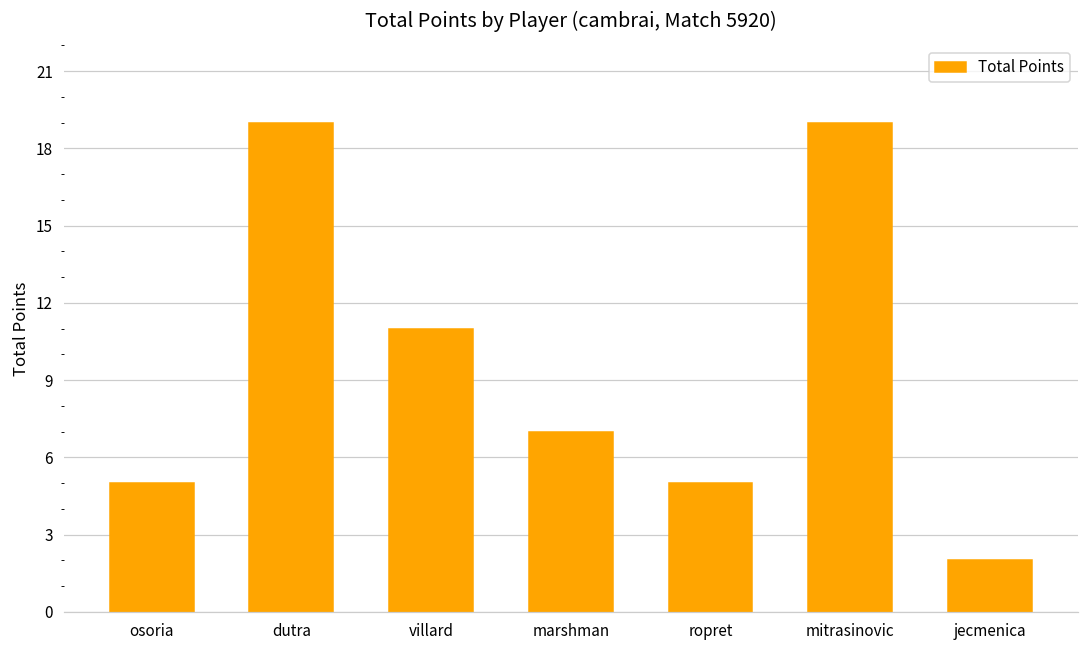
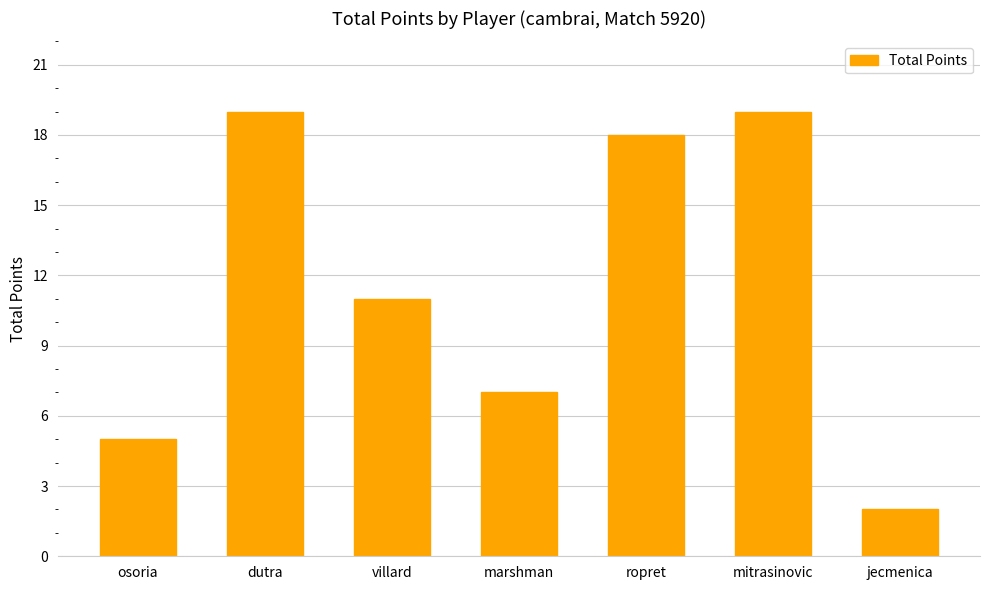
  {
    "osoria": 5,
    "dutra": 19,
    "villard": 11,
    "marshman": 7,
-   "ropret": 5,
+   "ropret": 18,
    "mitrasinovic": 19,
    "jecmenica": 2
  }
